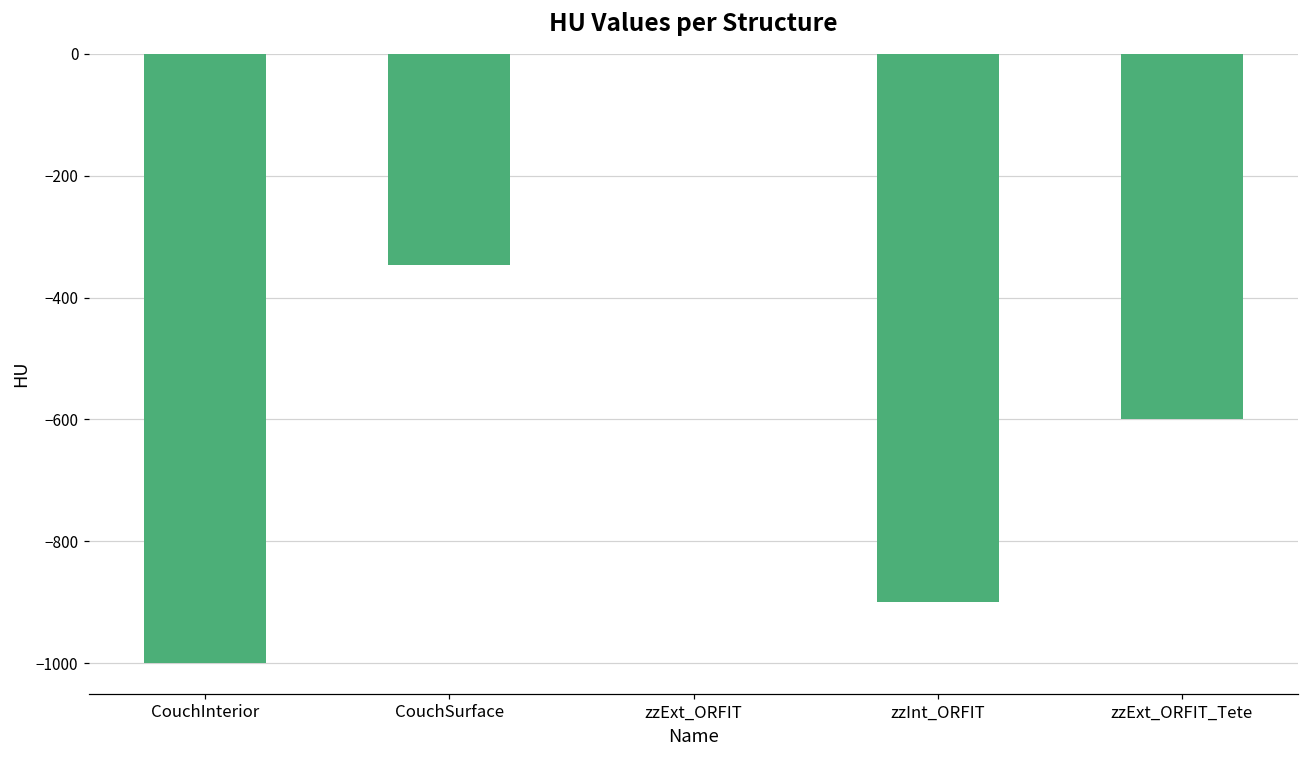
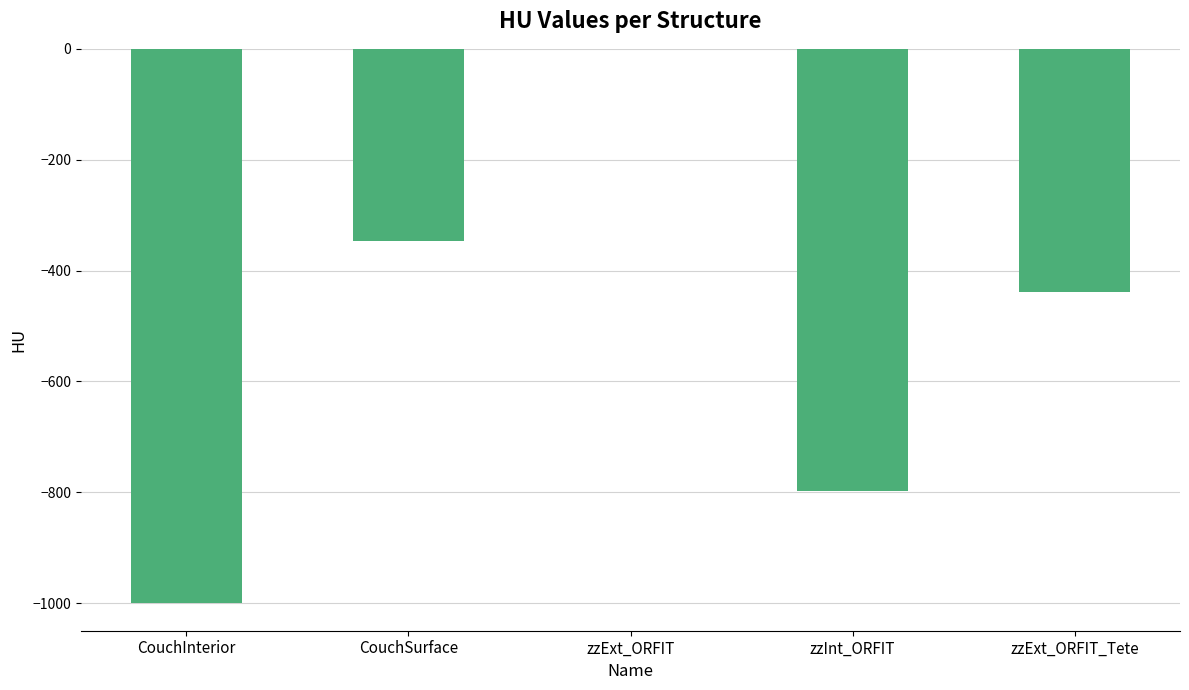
  {
    "CouchInterior": -1000,
    "CouchSurface": -350,
    "zzExt_ORFIT": 0,
-   "zzInt_ORFIT": -900,
-   "zzExt_ORFIT_Tete": -600
+   "zzInt_ORFIT": -800,
+   "zzExt_ORFIT_Tete": -440
  }
